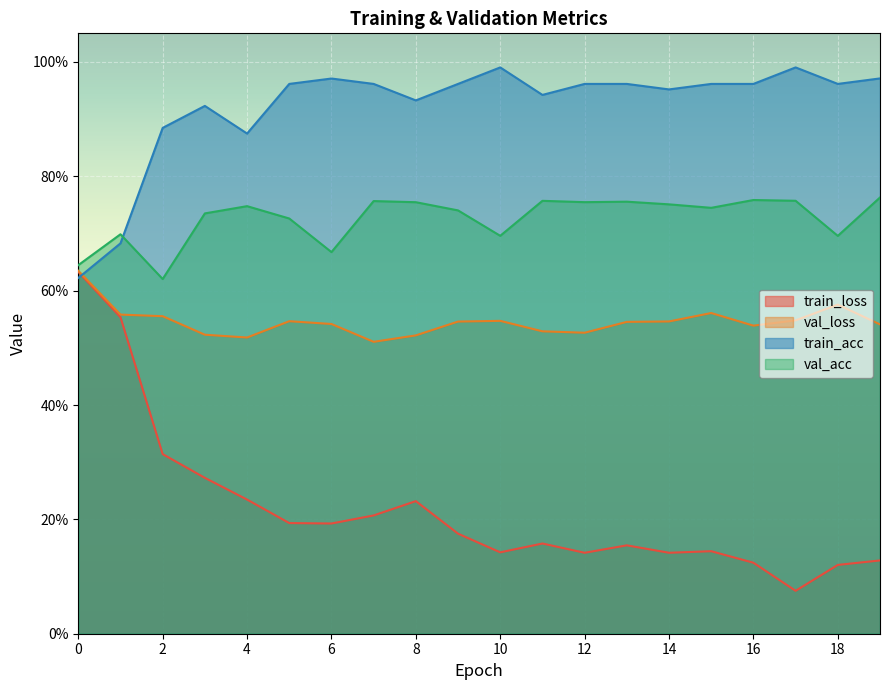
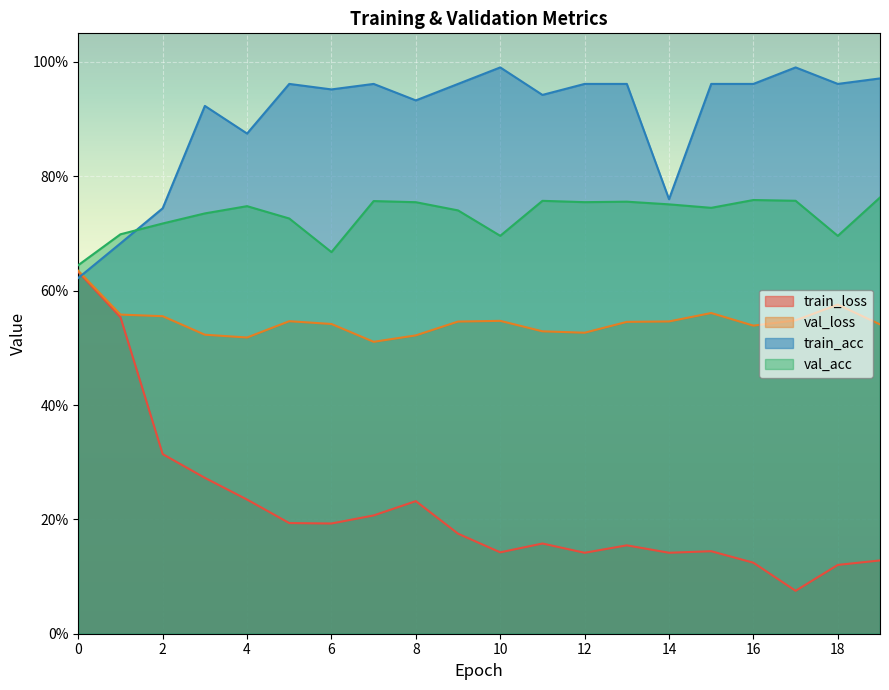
  {
    "train_acc": {
      "0": "62%",
-     "2": "88%",
+     "2": "74%",
      "4": "87%",
-     "6": "97%",
+     "6": "95%",
      "8": "93%",
      "10": "99%",
      "12": "96%",
-     "14": "95%",
+     "14": "76%",
      "16": "96%",
      "18": "96%"
    },
    "val_acc": {
      "0": "64%",
-     "2": "62%",
+     "2": "72%",
      "4": "75%",
      "6": "67%",
      "8": "75%",
      "10": "70%",
      "12": "75%",
      "14": "75%",
      "16": "76%",
      "18": "70%"
    }
  }
